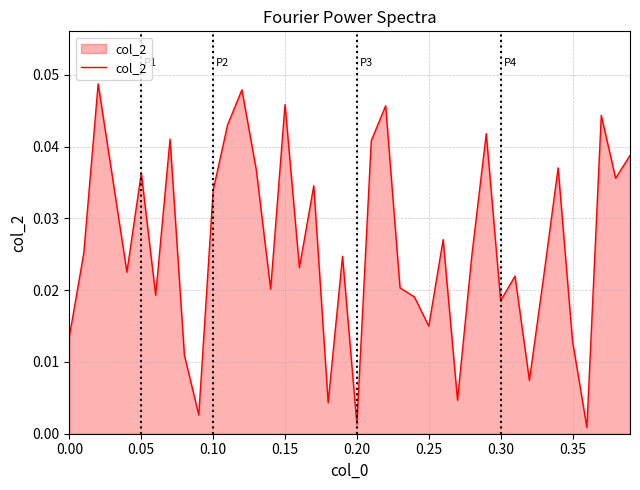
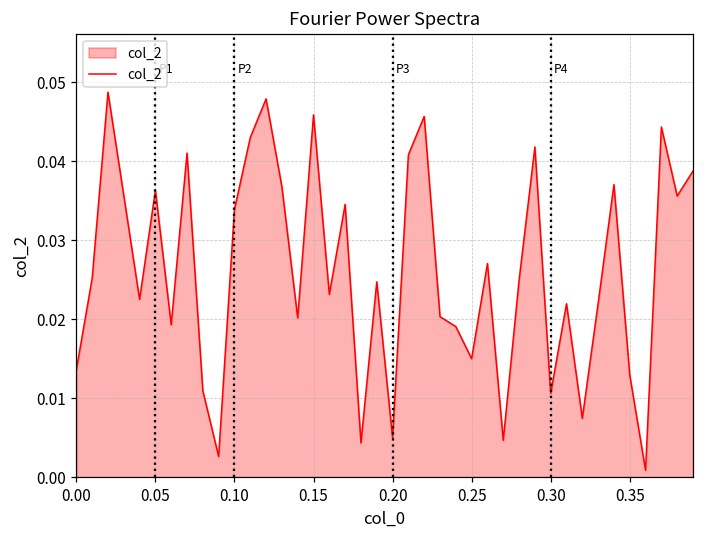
  {
    "0.00": 0.014,
    "0.05": 0.036,
    "0.10": 0.034,
    "0.15": 0.046,
-   "0.20": 0.001,
+   "0.20": 0.005,
    "0.25": 0.015,
-   "0.30": 0.019,
+   "0.30": 0.011,
    "0.35": 0.013
  }
